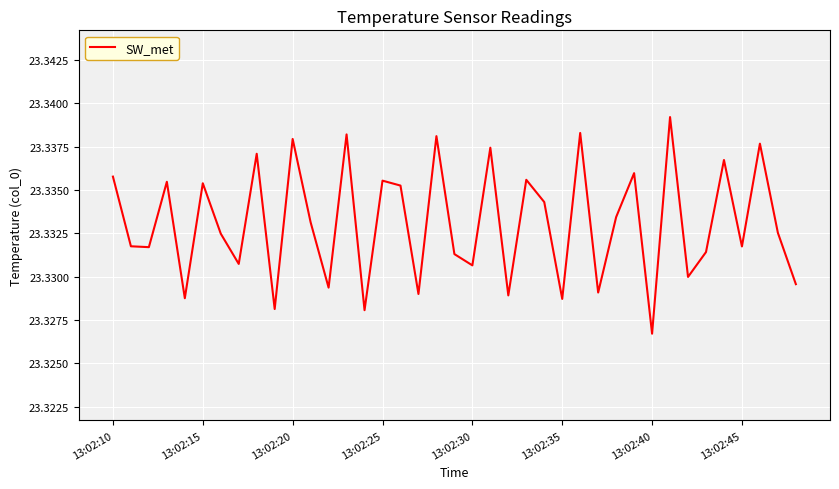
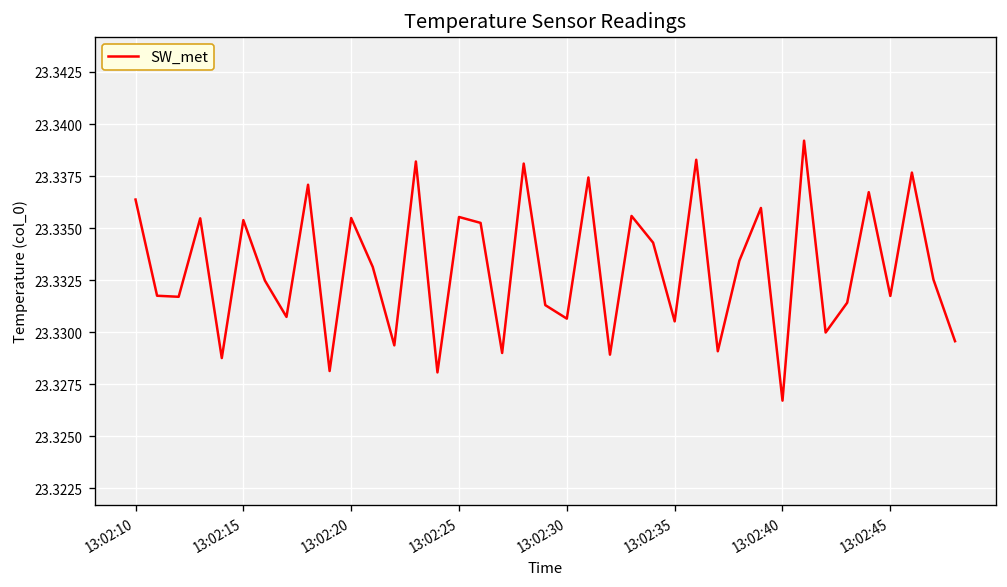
  {
-   "13:02:10": 23.3358,
+   "13:02:10": 23.3364,
    "13:02:15": 23.3354,
-   "13:02:20": 23.3379,
+   "13:02:20": 23.3355,
    "13:02:25": 23.3355,
    "13:02:30": 23.3307,
-   "13:02:35": 23.3287,
+   "13:02:35": 23.3305,
    "13:02:40": 23.3267,
    "13:02:45": 23.3317
  }
